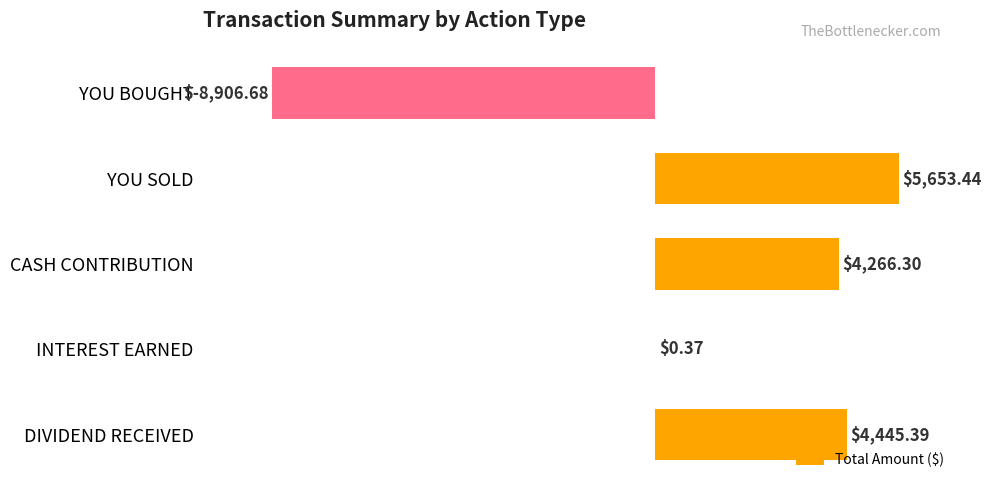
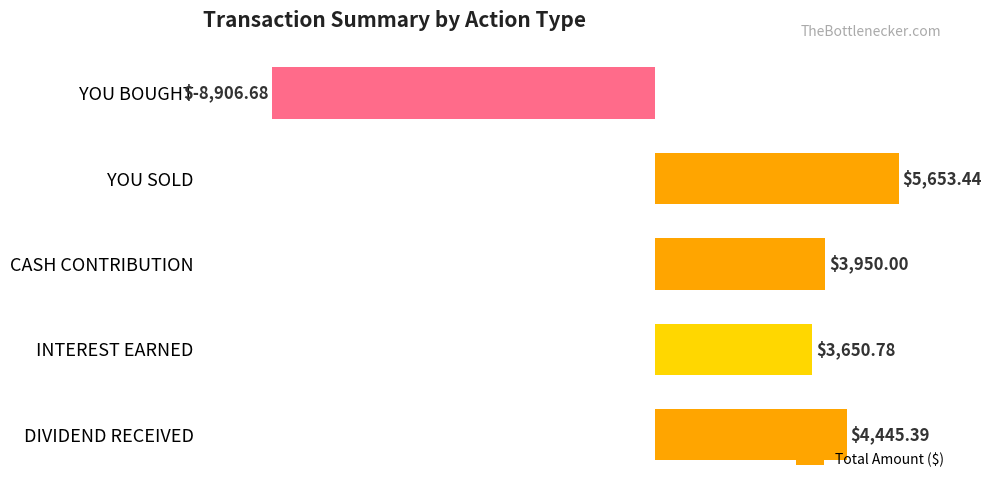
  {
    "YOU BOUGHT": "$-8,906.68",
    "YOU SOLD": "$5,653.44",
-   "CASH CONTRIBUTION": "$4,266.30",
-   "INTEREST EARNED": "$0.37",
+   "CASH CONTRIBUTION": "$3,950.00",
+   "INTEREST EARNED": "$3,650.78",
    "DIVIDEND RECEIVED": "$4,445.39"
  }
